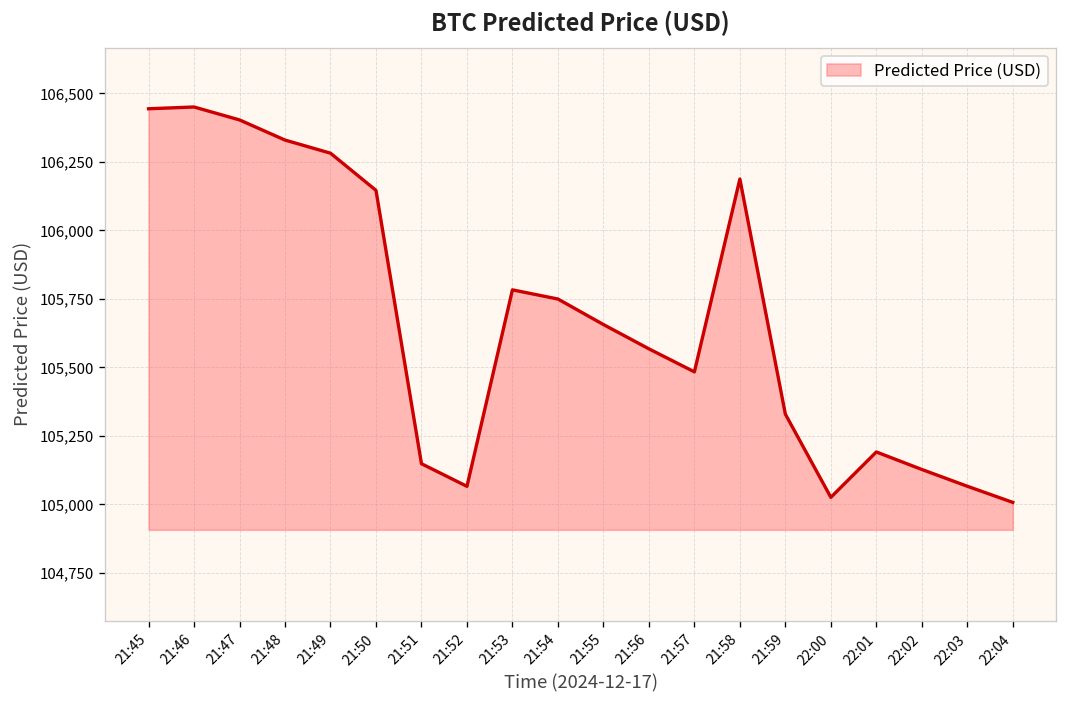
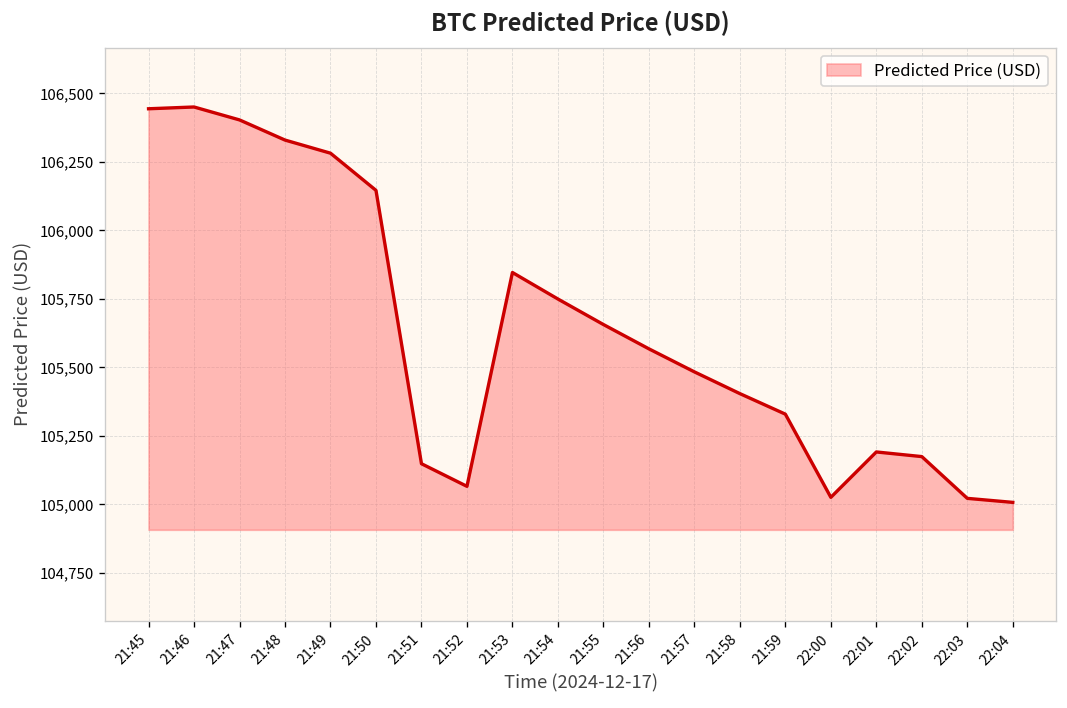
  {
    "21:45": "106,440",
    "21:46": "106,450",
    "21:47": "106,400",
    "21:48": "106,330",
    "21:49": "106,280",
    "21:50": "106,150",
    "21:51": "105,150",
    "21:52": "105,070",
-   "21:53": "105,780",
+   "21:53": "105,850",
    "21:54": "105,750",
    "21:55": "105,660",
    "21:56": "105,570",
    "21:57": "105,480",
-   "21:58": "106,190",
+   "21:58": "105,400",
    "21:59": "105,330",
    "22:00": "105,030",
    "22:01": "105,190",
-   "22:02": "105,130",
-   "22:03": "105,070",
+   "22:02": "105,170",
+   "22:03": "105,020",
    "22:04": "105,010"
  }
